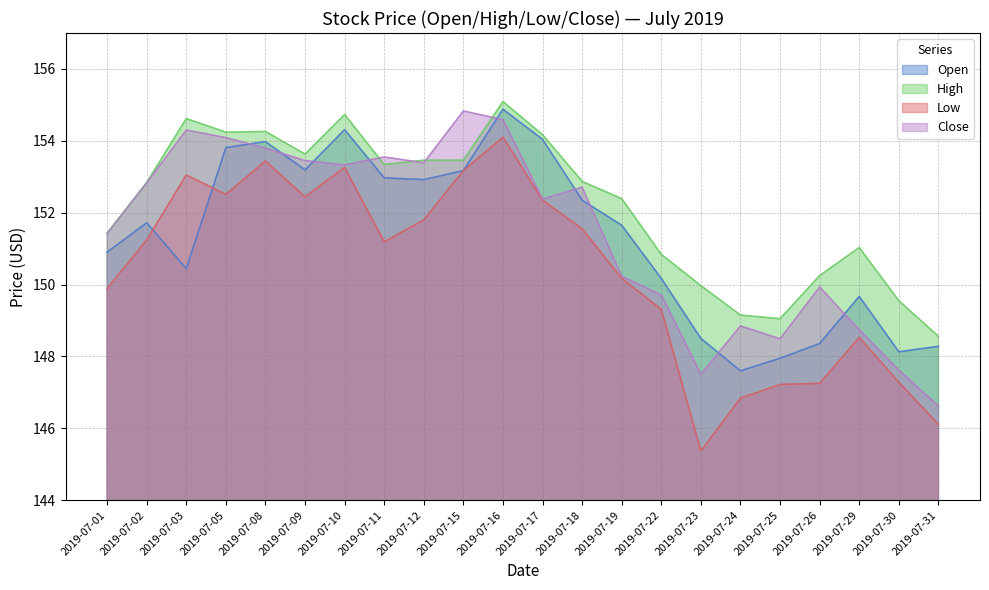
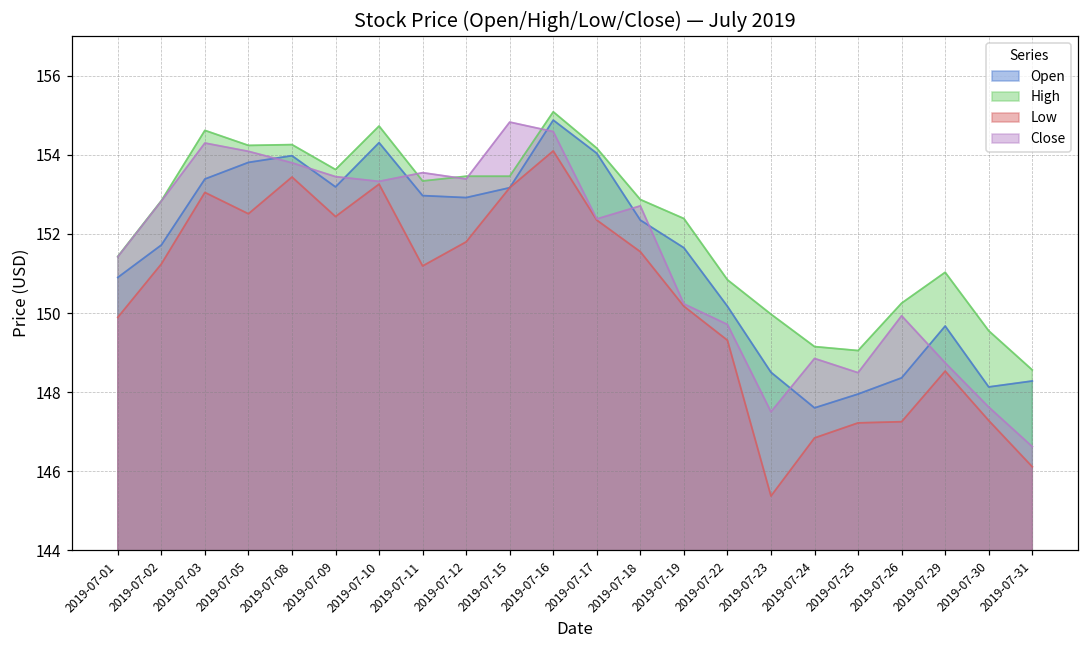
  {
    "Open": {
      "2019-07-01": 150.9,
      "2019-07-02": 151.7,
-     "2019-07-03": 150.4,
+     "2019-07-03": 153.4,
      "2019-07-05": 153.8,
      "2019-07-08": 154.0,
      "2019-07-09": 153.2,
      "2019-07-10": 154.3,
      "2019-07-11": 153.0,
      "2019-07-12": 152.9,
      "2019-07-16": 154.9,
      "2019-07-17": 154.0,
      "2019-07-18": 152.4,
      "2019-07-19": 151.7,
      "2019-07-22": 150.2,
      "2019-07-23": 148.5,
      "2019-07-24": 147.6,
      "2019-07-25": 148.0,
      "2019-07-26": 148.4,
      "2019-07-29": 149.7,
      "2019-07-30": 148.1,
      "2019-07-31": 148.3
    },
    "High": {
      "2019-07-03": 154.6,
      "2019-07-05": 154.2,
      "2019-07-08": 154.3,
      "2019-07-09": 153.6,
      "2019-07-10": 154.7,
      "2019-07-11": 153.3,
      "2019-07-15": 153.5,
      "2019-07-16": 155.1,
      "2019-07-17": 154.2,
      "2019-07-18": 152.9,
      "2019-07-19": 152.4,
      "2019-07-22": 150.8,
      "2019-07-23": 150.0,
      "2019-07-24": 149.2,
      "2019-07-25": 149.1,
      "2019-07-26": 150.3,
      "2019-07-29": 151.0,
      "2019-07-30": 149.6,
      "2019-07-31": 148.6
    },
    "Low": {
      "2019-07-01": 149.9,
      "2019-07-02": 151.2,
      "2019-07-03": 153.1,
      "2019-07-05": 152.5,
      "2019-07-08": 153.4,
      "2019-07-09": 152.4,
      "2019-07-11": 151.2,
      "2019-07-12": 151.8,
      "2019-07-16": 154.1,
      "2019-07-18": 151.6,
      "2019-07-22": 149.3,
      "2019-07-23": 145.4,
      "2019-07-24": 146.8,
      "2019-07-25": 147.2,
      "2019-07-26": 147.3,
      "2019-07-29": 148.5,
      "2019-07-30": 147.3,
      "2019-07-31": 146.1
    },
    "Close": {
      "2019-07-03": 154.3,
      "2019-07-05": 154.1,
      "2019-07-08": 153.8,
      "2019-07-09": 153.5,
      "2019-07-11": 153.6,
      "2019-07-15": 154.8,
      "2019-07-16": 154.6,
      "2019-07-18": 152.7,
      "2019-07-22": 149.7,
      "2019-07-23": 147.5,
      "2019-07-24": 148.9,
      "2019-07-25": 148.5,
      "2019-07-26": 149.9,
      "2019-07-29": 148.7,
      "2019-07-30": 147.6,
      "2019-07-31": 146.6
    }
  }
